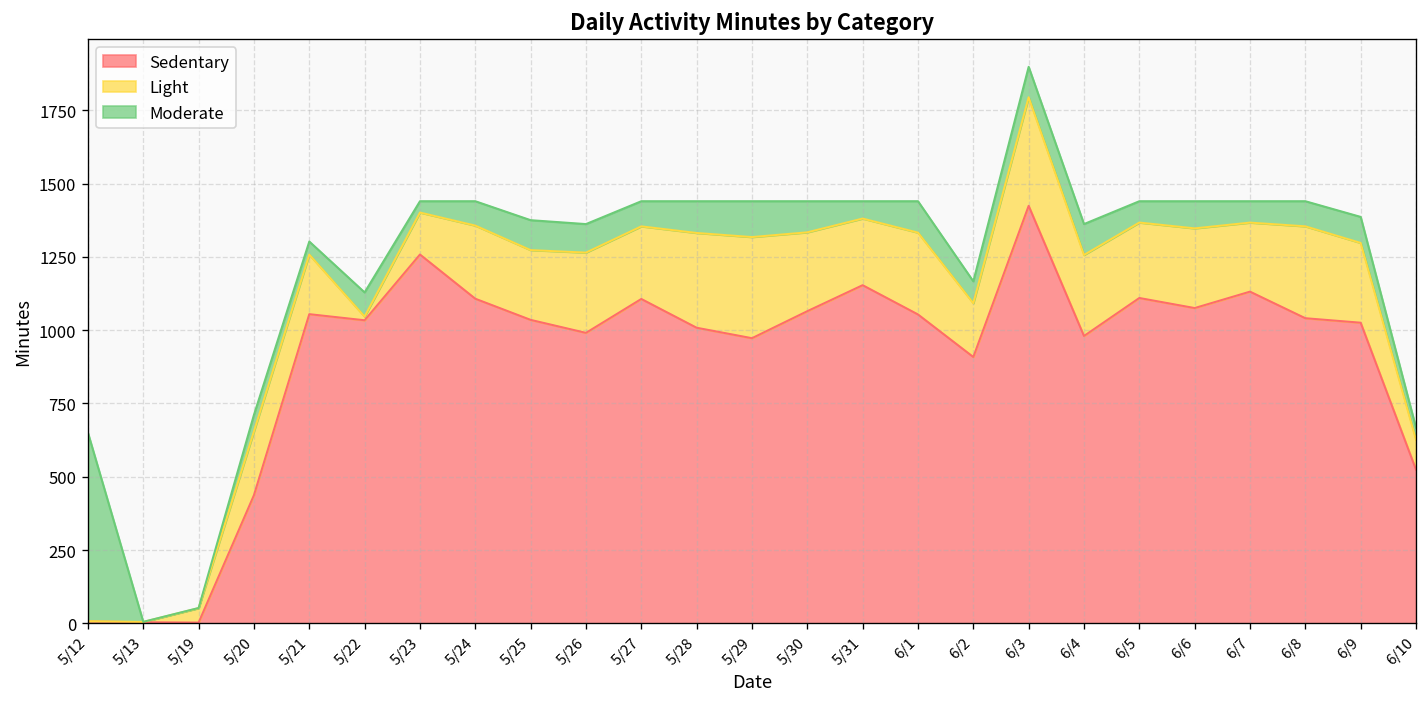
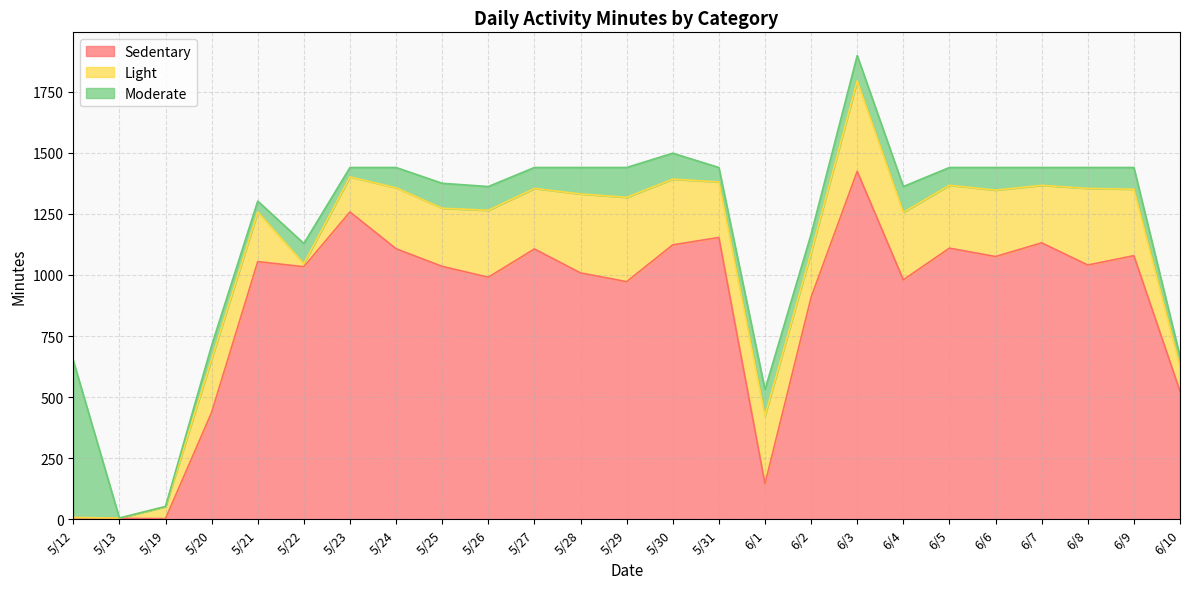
  {
    "Sedentary": {
      "5/19": 0,
      "5/20": 440,
      "5/21": 1050,
      "5/22": 1030,
      "5/23": 1260,
      "5/24": 1110,
      "5/25": 1040,
      "5/26": 990,
      "5/27": 1110,
      "5/28": 1010,
      "5/29": 970,
-     "5/30": 1060,
+     "5/30": 1120,
      "5/31": 1150,
-     "6/1": 1050,
+     "6/1": 140,
      "6/2": 910,
      "6/3": 1420,
      "6/4": 980,
      "6/5": 1110,
      "6/6": 1080,
      "6/7": 1130,
      "6/8": 1040,
-     "6/9": 1030,
+     "6/9": 1080,
      "6/10": 520
    },
    "Light": {
      "5/20": 220,
      "5/21": 200,
      "5/22": 10,
      "5/23": 140,
      "5/24": 250,
      "5/25": 240,
      "5/26": 270,
      "5/27": 250,
      "5/28": 320,
      "5/29": 350,
      "5/30": 270,
      "5/31": 230,
      "6/1": 280,
      "6/2": 180,
      "6/3": 370,
      "6/4": 280,
      "6/5": 260,
      "6/6": 270,
      "6/7": 240,
      "6/8": 310,
      "6/9": 270,
      "6/10": 100
    },
    "Moderate": {
      "5/12": 640,
      "5/20": 60,
      "5/21": 40,
      "5/22": 80,
      "5/23": 40,
      "5/24": 80,
      "5/25": 100,
      "5/26": 100,
      "5/27": 90,
      "5/28": 110,
      "5/29": 120,
      "5/30": 110,
      "5/31": 60,
      "6/1": 110,
      "6/2": 70,
      "6/3": 100,
      "6/4": 110,
      "6/5": 70,
      "6/6": 90,
      "6/7": 70,
      "6/8": 90,
      "6/9": 90,
      "6/10": 40
    }
  }
